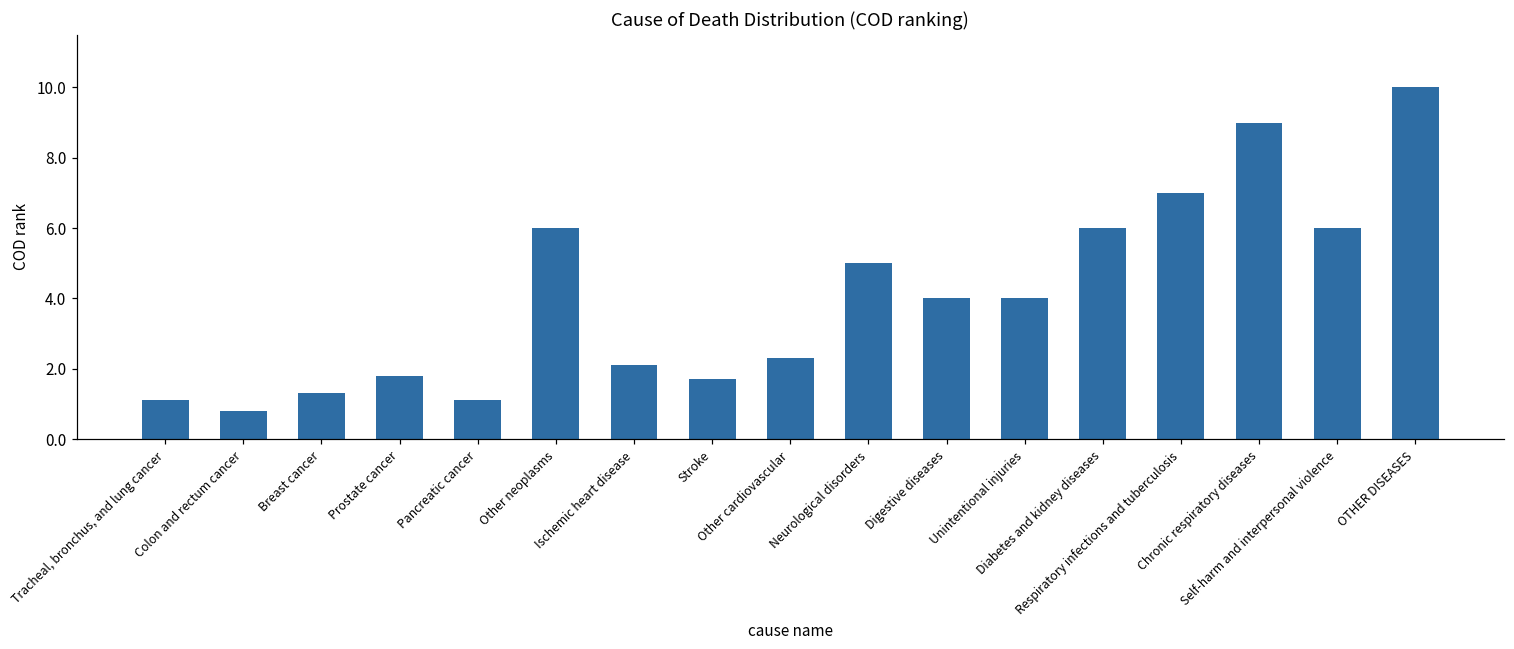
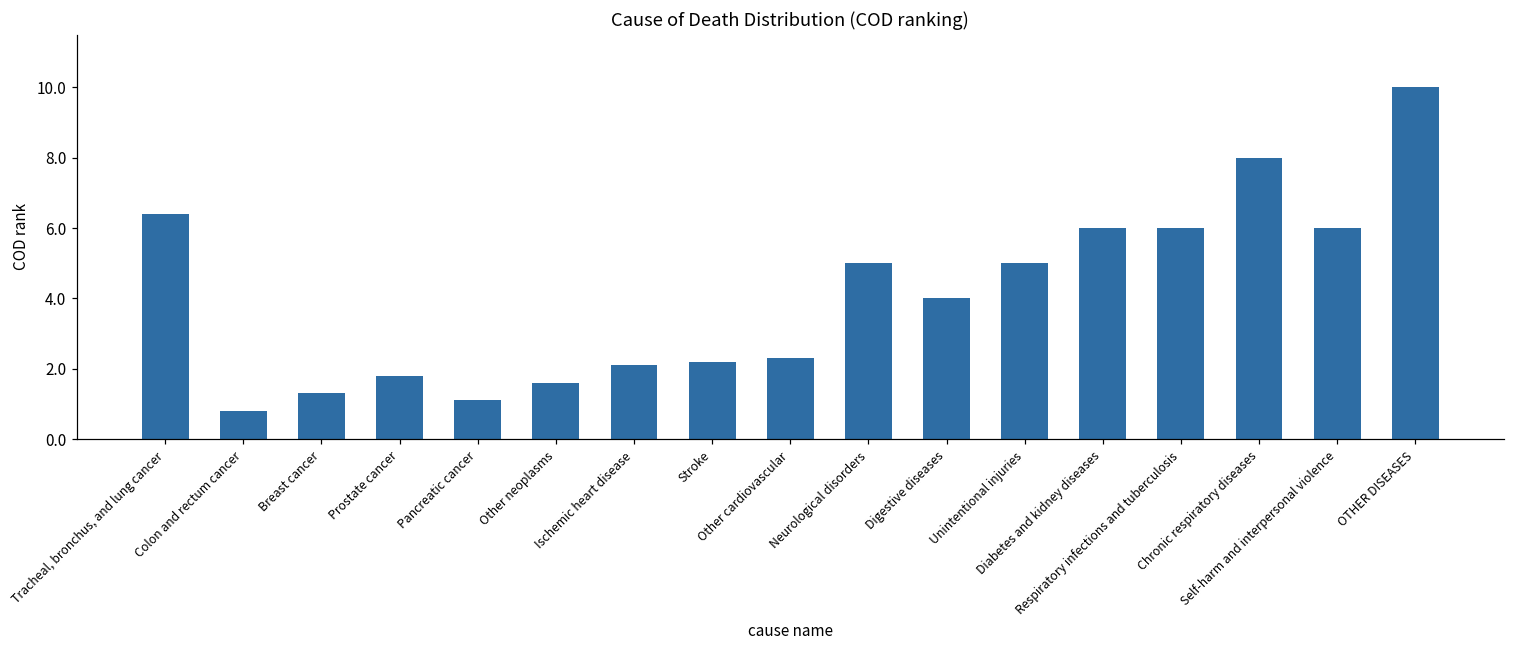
  {
-   "Tracheal, bronchus, and lung cancer": 1.1,
+   "Tracheal, bronchus, and lung cancer": 6.4,
    "Colon and rectum cancer": 0.8,
    "Breast cancer": 1.3,
    "Prostate cancer": 1.8,
    "Pancreatic cancer": 1.1,
-   "Other neoplasms": 6.0,
+   "Other neoplasms": 1.6,
    "Ischemic heart disease": 2.1,
-   "Stroke": 1.7,
+   "Stroke": 2.2,
    "Other cardiovascular": 2.3,
    "Neurological disorders": 5.0,
    "Digestive diseases": 4.0,
-   "Unintentional injuries": 4,
+   "Unintentional injuries": 5,
    "Diabetes and kidney diseases": 6.0,
-   "Respiratory infections and tuberculosis": 7,
-   "Chronic respiratory diseases": 9,
+   "Respiratory infections and tuberculosis": 6,
+   "Chronic respiratory diseases": 8,
    "Self-harm and interpersonal violence": 6.0,
    "OTHER DISEASES": 10.0
  }
